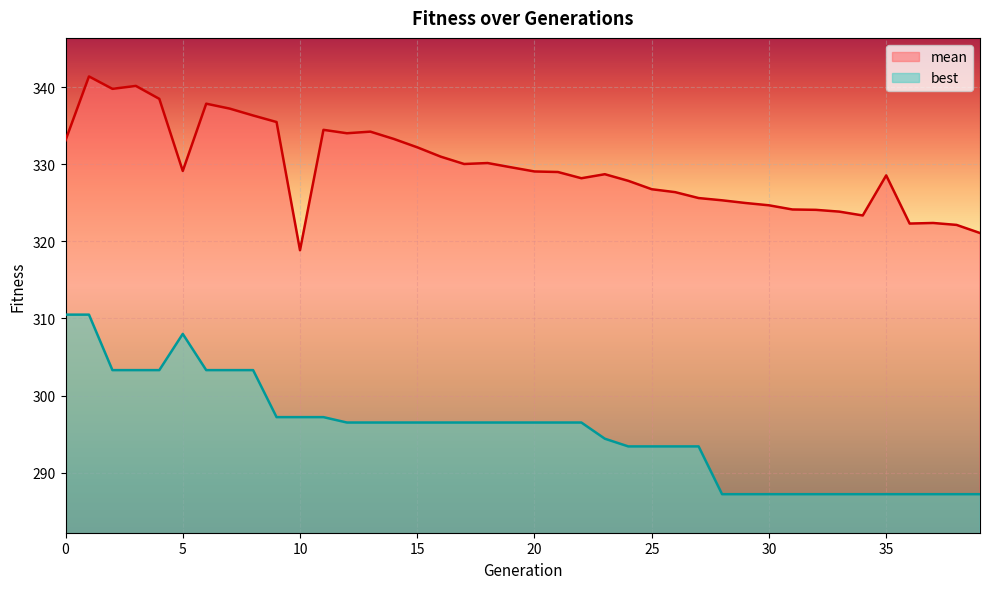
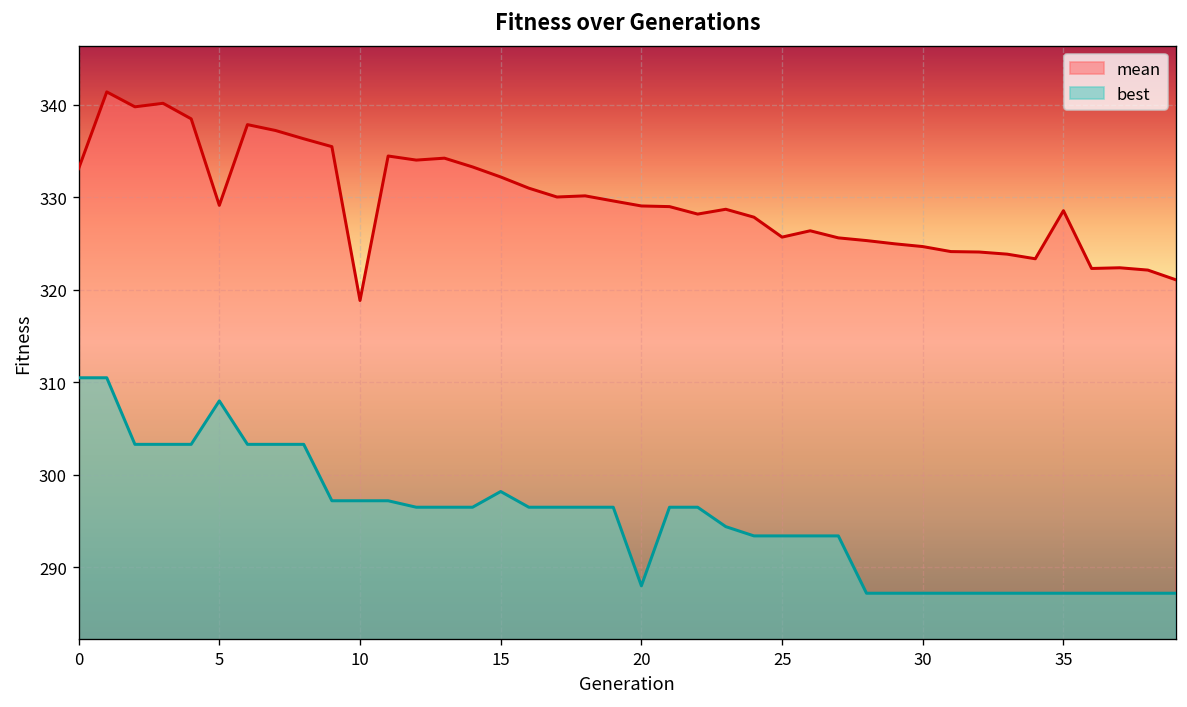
  {
    "mean": {
      "0": 333,
      "5": 329,
      "10": 319,
      "15": 332,
      "20": 329,
-     "25": 327,
+     "25": 326,
      "30": 325,
      "35": 329
    },
    "best": {
      "0": 311,
      "5": 308,
      "10": 297,
-     "15": 297,
-     "20": 297,
+     "15": 298,
+     "20": 288,
      "25": 293,
      "30": 287,
      "35": 287
    }
  }
